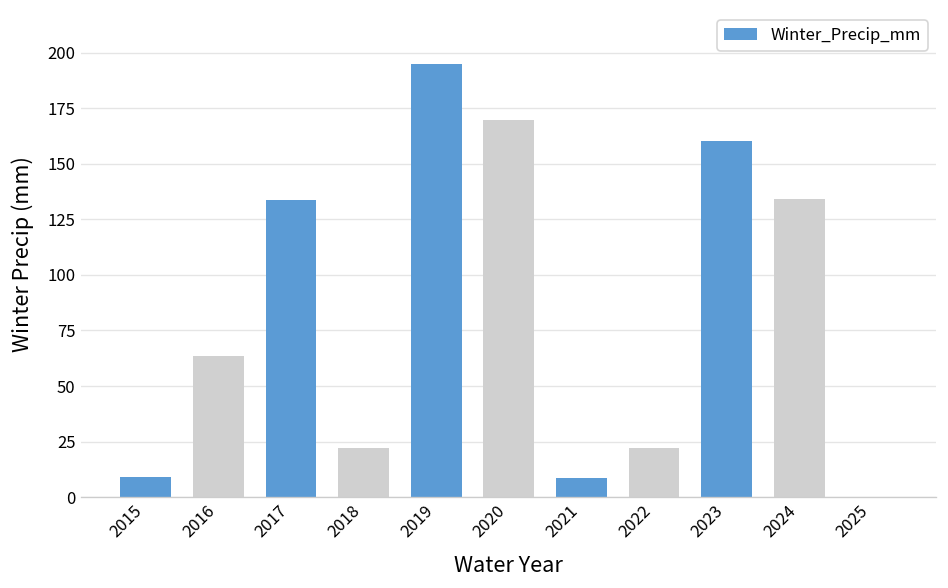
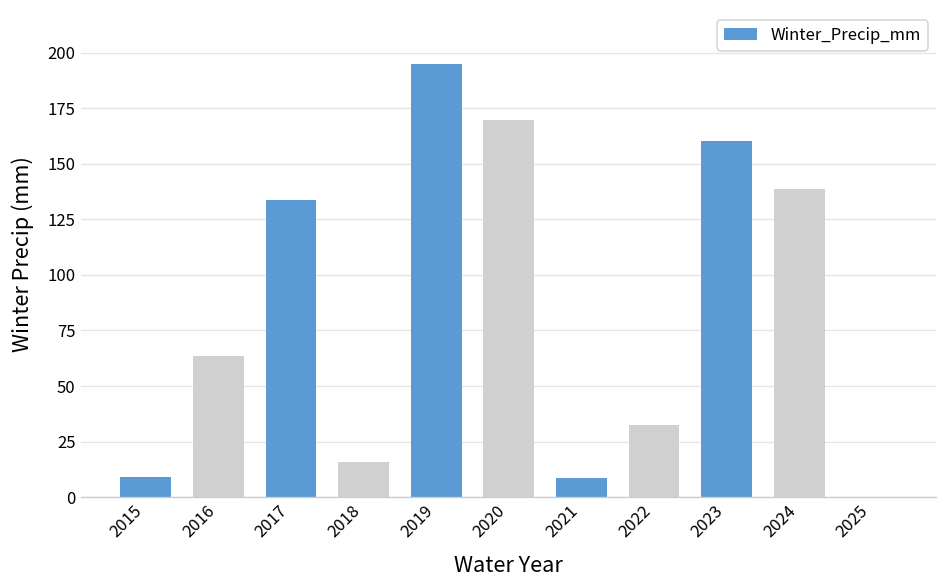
  {
    "2015": 9,
    "2016": 64,
    "2017": 134,
-   "2018": 22,
+   "2018": 16,
    "2019": 195,
    "2020": 170,
    "2021": 9,
-   "2022": 22,
+   "2022": 32,
    "2023": 160,
-   "2024": 134,
+   "2024": 139,
    "2025": 0
  }
